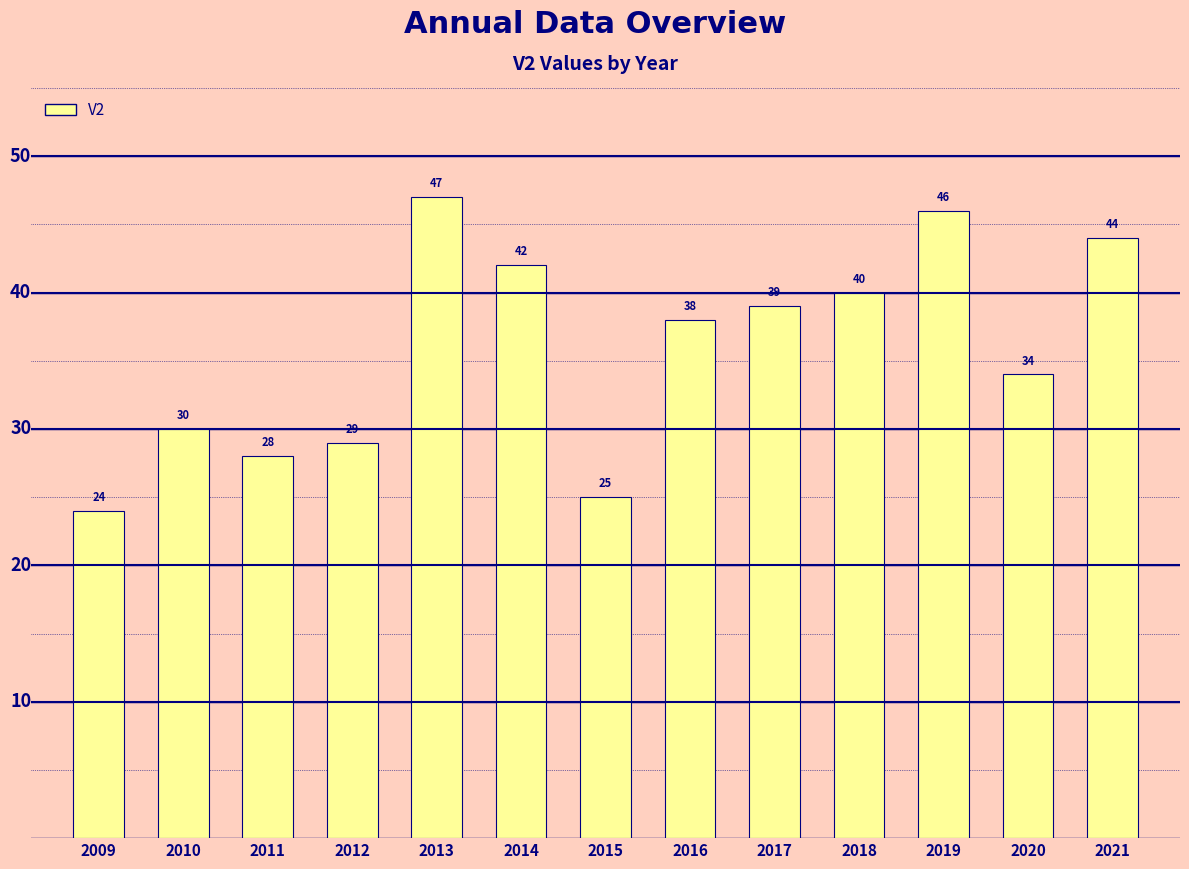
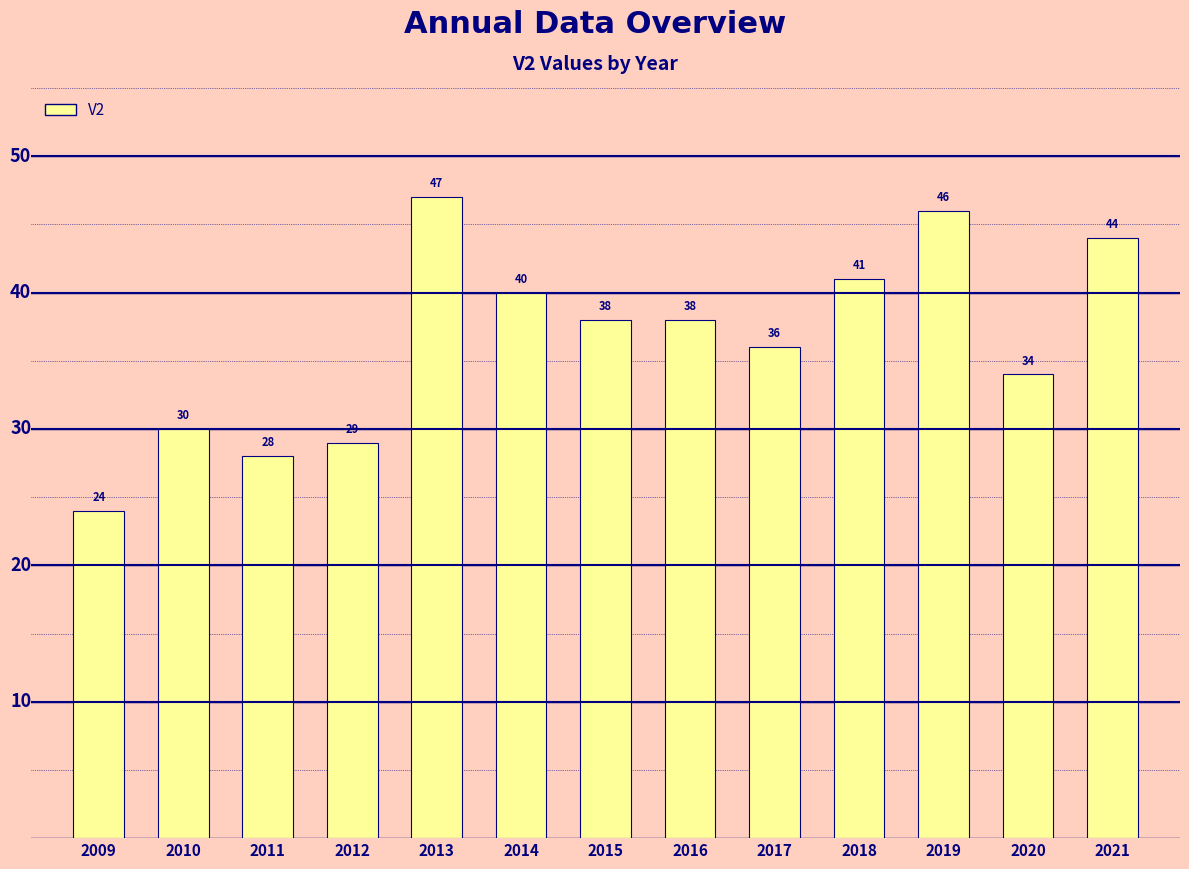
  {
    "2009": 24,
    "2010": 30,
    "2011": 28,
    "2012": 29,
    "2013": 47,
-   "2014": 42,
-   "2015": 25,
+   "2014": 40,
+   "2015": 38,
    "2016": 38,
-   "2017": 39,
-   "2018": 40,
+   "2017": 36,
+   "2018": 41,
    "2019": 46,
    "2020": 34,
    "2021": 44
  }
